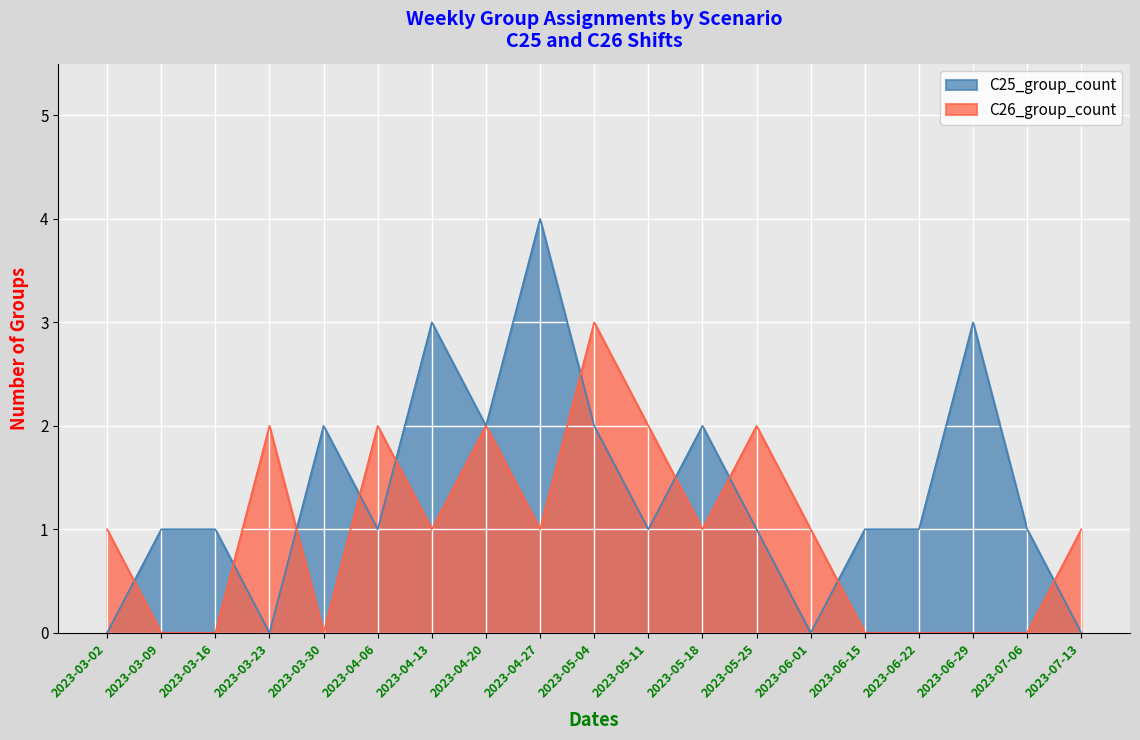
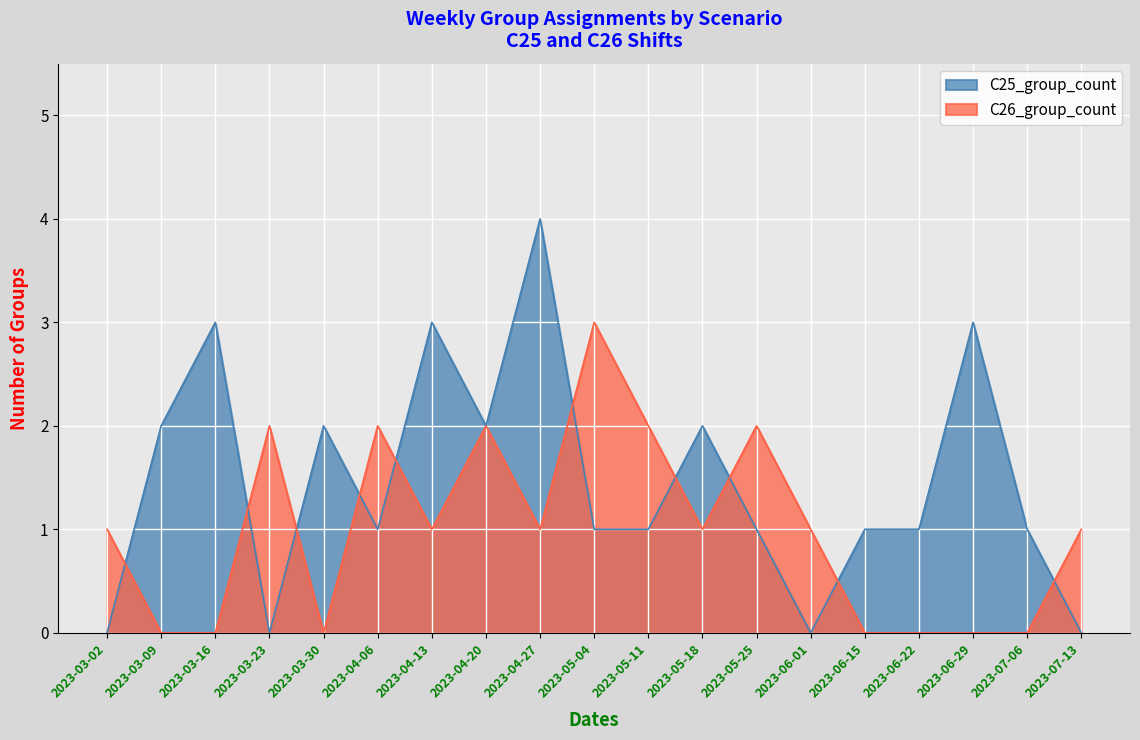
  {
    "C25_group_count": {
      "2023-03-02": 0,
-     "2023-03-09": 1,
-     "2023-03-16": 1,
+     "2023-03-09": 2,
+     "2023-03-16": 3,
      "2023-03-23": 0,
      "2023-03-30": 2,
      "2023-04-06": 1,
      "2023-04-13": 3,
      "2023-04-27": 4,
-     "2023-05-04": 2,
+     "2023-05-04": 1,
      "2023-05-11": 1,
      "2023-05-18": 2,
      "2023-05-25": 1,
      "2023-06-01": 0,
      "2023-06-15": 1,
      "2023-06-22": 1,
      "2023-06-29": 3,
      "2023-07-06": 1,
      "2023-07-13": 0
    },
    "C26_group_count": {
      "2023-03-02": 1,
      "2023-03-09": 0,
      "2023-03-16": 0,
      "2023-03-23": 2,
      "2023-03-30": 0,
      "2023-04-06": 2,
      "2023-04-13": 1,
      "2023-04-27": 1,
      "2023-05-04": 3,
      "2023-05-11": 2,
      "2023-05-18": 1,
      "2023-05-25": 2,
      "2023-06-01": 1,
      "2023-06-15": 0,
      "2023-06-22": 0,
      "2023-06-29": 0,
      "2023-07-06": 0,
      "2023-07-13": 1
    }
  }
